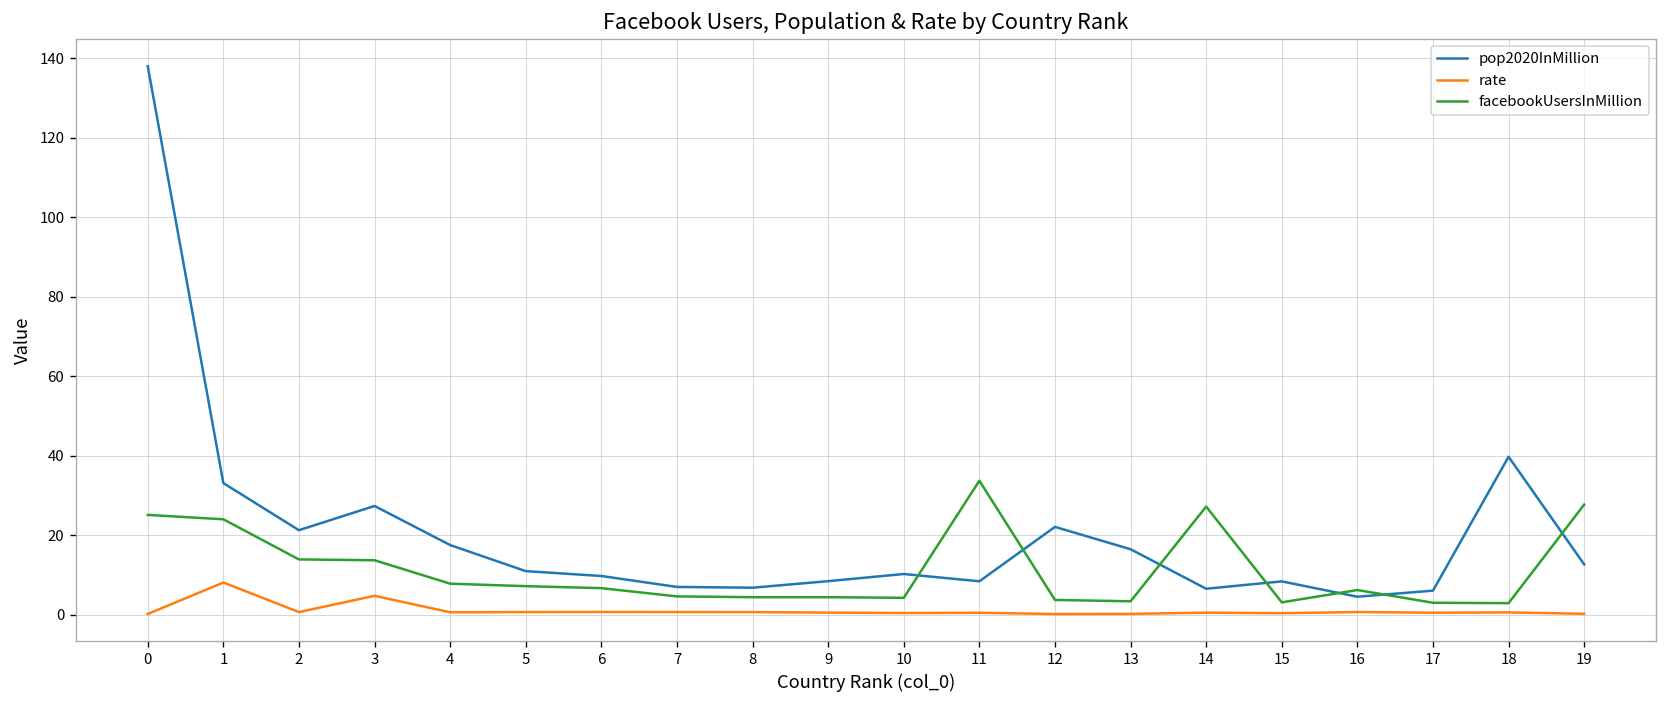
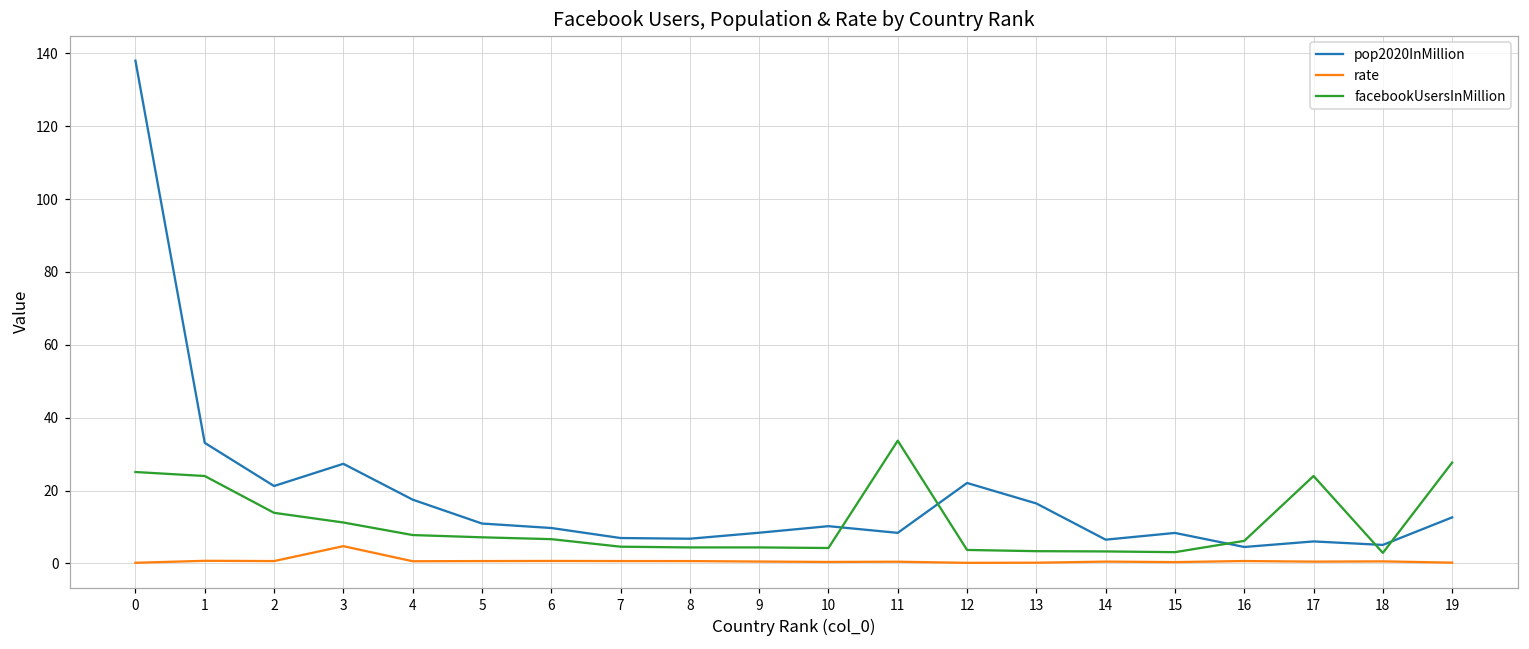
  {
    "pop2020InMillion": {
      "0": 138,
      "1": 33,
      "2": 21,
      "3": 27,
      "4": 18,
      "5": 11,
      "6": 10,
      "7": 7,
      "8": 7,
      "9": 8,
      "10": 10,
      "11": 8,
      "12": 22,
      "13": 16,
      "14": 7,
      "15": 8,
      "16": 5,
      "17": 6,
-     "18": 40,
+     "18": 5,
      "19": 13
    },
    "rate": {
      "0": 0,
-     "1": 8,
+     "1": 1,
      "2": 1,
      "3": 5,
      "4": 1,
      "5": 1,
      "6": 1,
      "7": 1,
      "8": 1,
      "9": 1,
      "10": 0,
      "11": 0,
      "12": 0,
      "13": 0,
      "14": 1,
      "15": 0,
      "16": 1,
      "17": 0,
      "18": 1,
      "19": 0
    },
    "facebookUsersInMillion": {
      "0": 25,
      "1": 24,
      "2": 14,
-     "3": 14,
+     "3": 11,
      "4": 8,
      "5": 7,
      "6": 7,
      "7": 5,
      "8": 4,
      "9": 4,
      "10": 4,
      "11": 34,
      "12": 4,
      "13": 3,
-     "14": 27,
+     "14": 3,
      "15": 3,
      "16": 6,
-     "17": 3,
+     "17": 24,
      "18": 3,
      "19": 28
    }
  }
